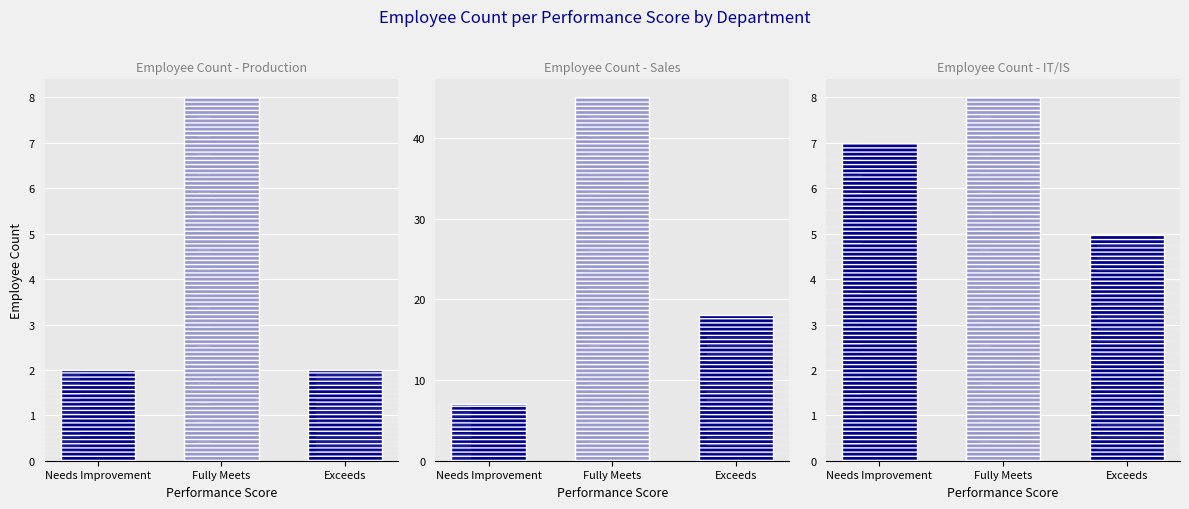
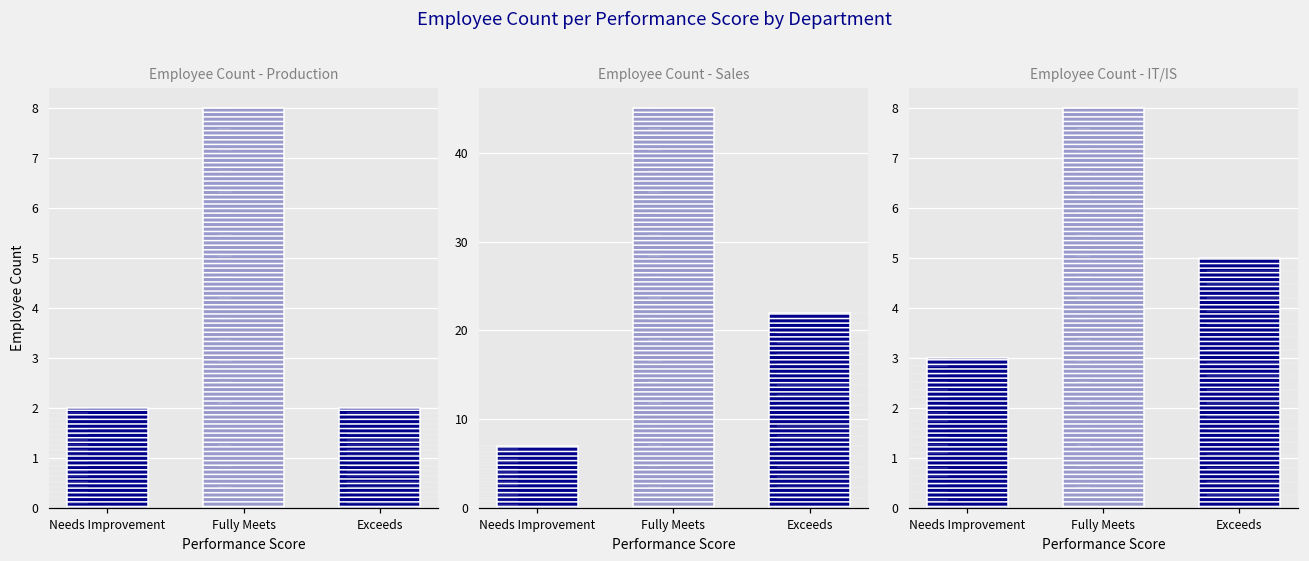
  {
    "Employee Count - Production": {
      "Needs Improvement": 2.0,
      "Fully Meets": 8.0,
      "Exceeds": 2.0
    },
    "Employee Count - Sales": {
      "Needs Improvement": 7,
      "Fully Meets": 45,
-     "Exceeds": 18
+     "Exceeds": 22
    },
    "Employee Count - IT/IS": {
-     "Needs Improvement": 7,
+     "Needs Improvement": 3,
      "Fully Meets": 8,
      "Exceeds": 5
    }
  }
